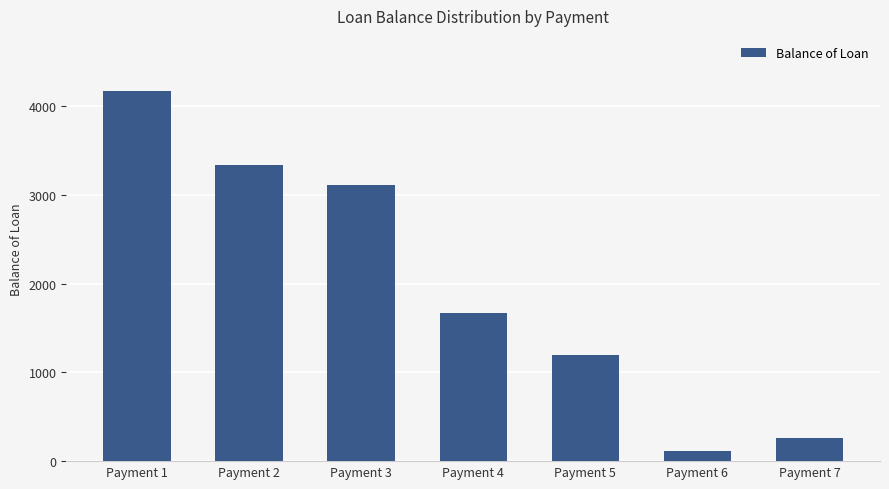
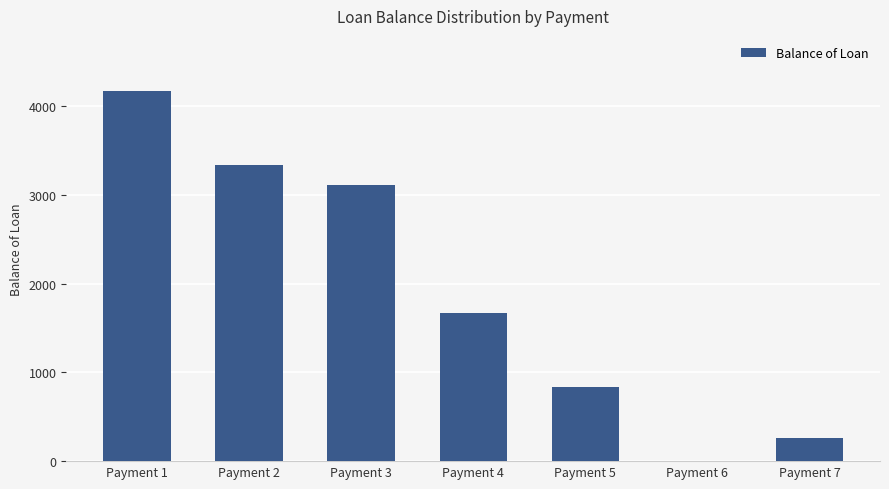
  {
    "Payment 1": 4200,
    "Payment 2": 3300,
    "Payment 3": 3100,
    "Payment 4": 1700,
-   "Payment 5": 1200,
-   "Payment 6": 100,
+   "Payment 5": 800,
+   "Payment 6": 0,
    "Payment 7": 300
  }
